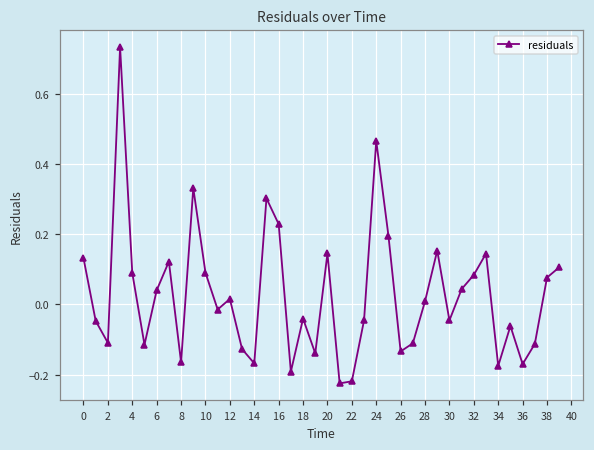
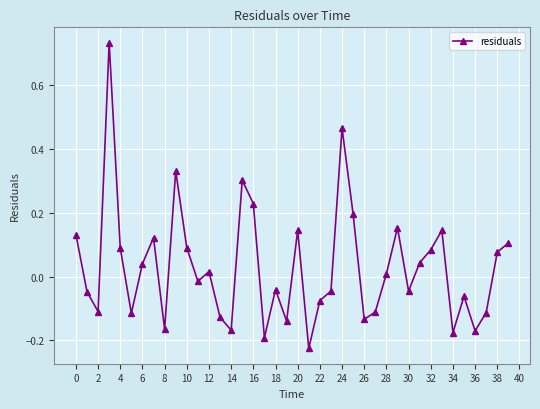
  {
    "0": 0.13,
    "2": -0.11,
    "4": 0.09,
    "6": 0.04,
    "8": -0.16,
    "10": 0.09,
    "12": 0.02,
    "14": -0.17,
    "16": 0.23,
    "18": -0.04,
    "20": 0.15,
-   "22": -0.22,
+   "22": -0.07,
    "24": 0.47,
    "26": -0.13,
    "28": 0.01,
    "30": -0.05,
    "32": 0.08,
    "34": -0.18,
    "36": -0.17,
    "38": 0.08
  }
